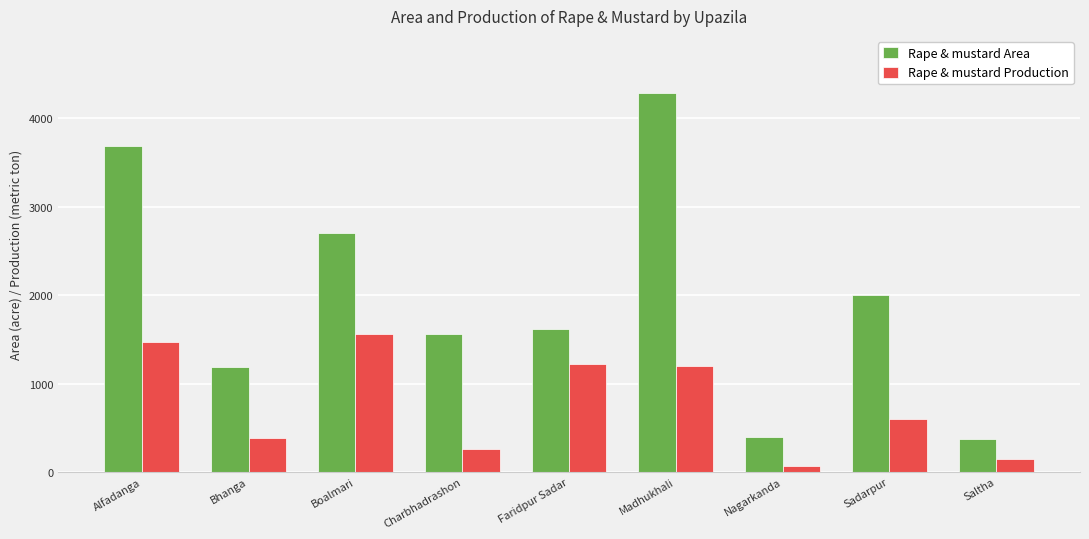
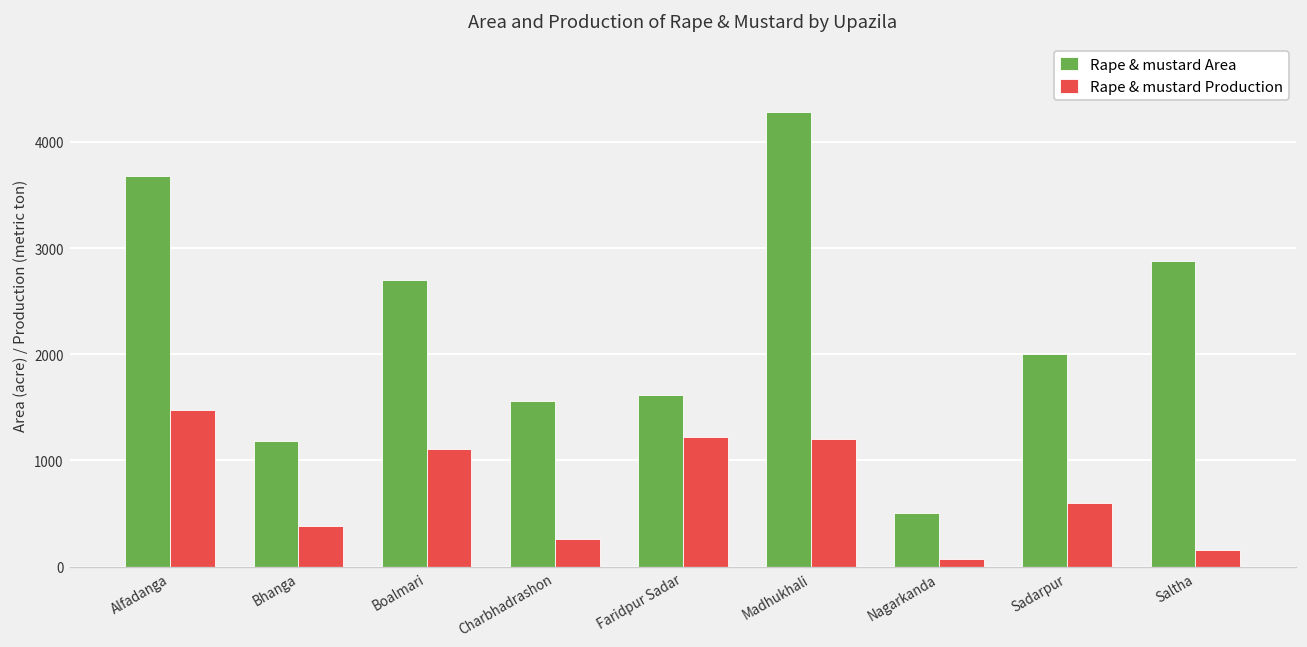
  {
    "Rape & mustard Area": {
      "Alfadanga": 3700,
      "Bhanga": 1200,
      "Boalmari": 2700,
      "Charbhadrashon": 1600,
      "Faridpur Sadar": 1600,
      "Madhukhali": 4300,
-     "Nagarkanda": 400,
+     "Nagarkanda": 500,
      "Sadarpur": 2000,
-     "Saltha": 400
+     "Saltha": 2900
    },
    "Rape & mustard Production": {
      "Alfadanga": 1500,
      "Bhanga": 400,
-     "Boalmari": 1600,
+     "Boalmari": 1100,
      "Charbhadrashon": 300,
      "Faridpur Sadar": 1200,
      "Madhukhali": 1200,
      "Nagarkanda": 100,
      "Sadarpur": 600,
      "Saltha": 200
    }
  }
